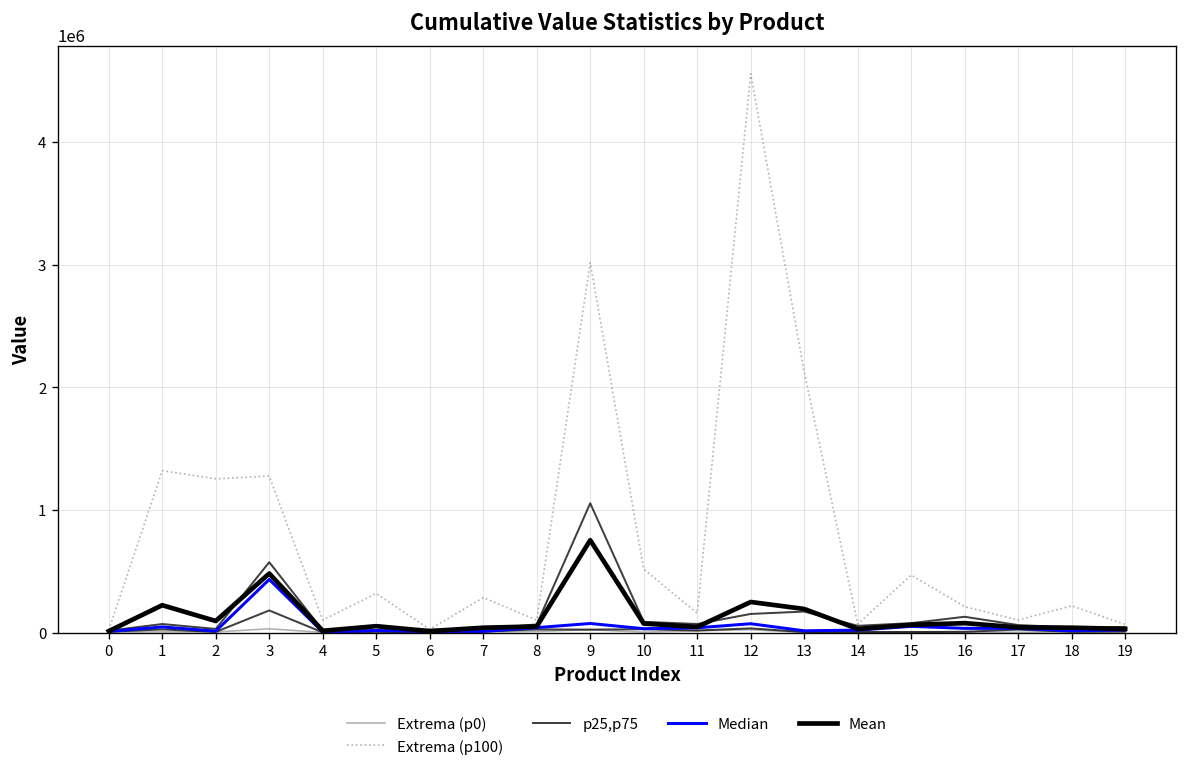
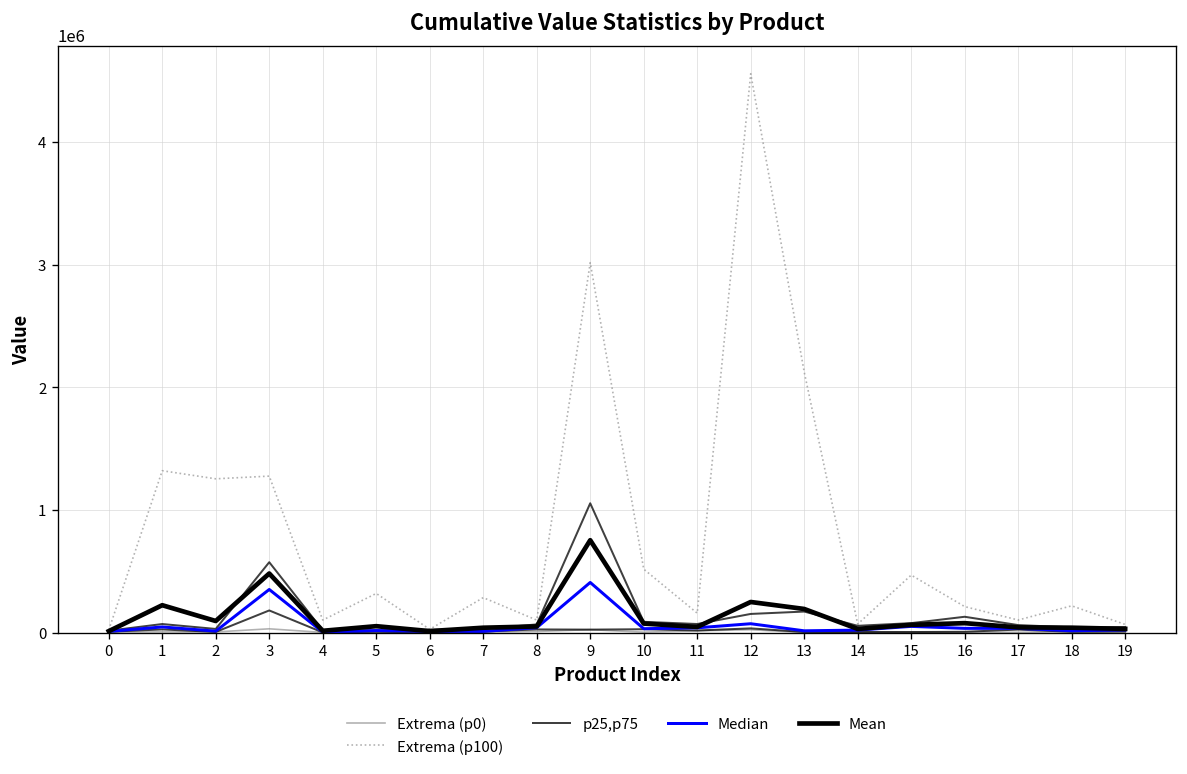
  {
    "Median": {
-     "3": 430000,
-     "9": 80000,
+     "3": 350000,
+     "9": 410000,
      "12": 70000,
      "16": 40000
    }
  }
